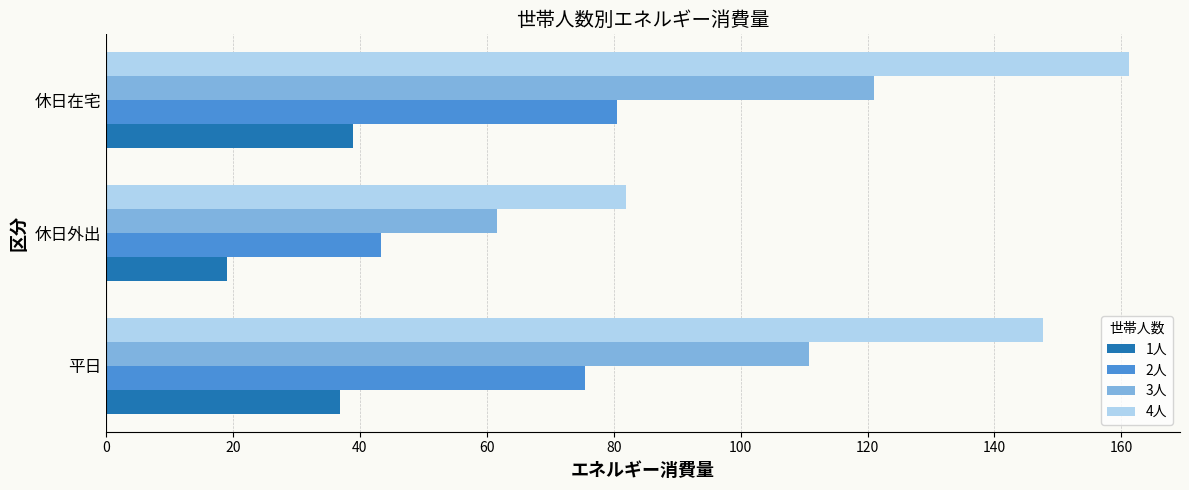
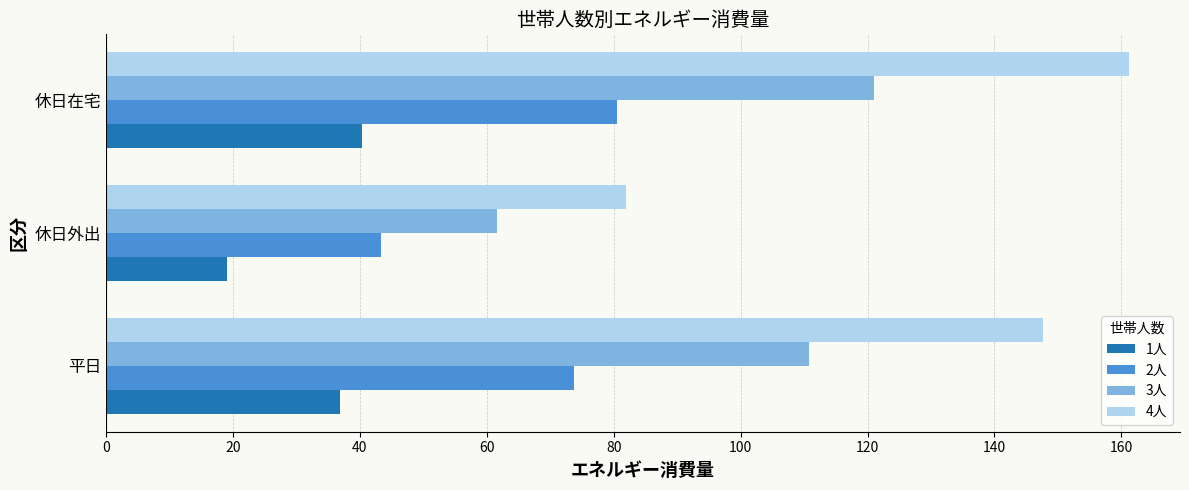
  {
    "1人": {
-     "休日在宅": 39,
+     "休日在宅": 40,
      "休日外出": 19,
      "平日": 37
    },
    "2人": {
      "休日在宅": 81,
      "休日外出": 43,
-     "平日": 76
+     "平日": 74
    }
  }
